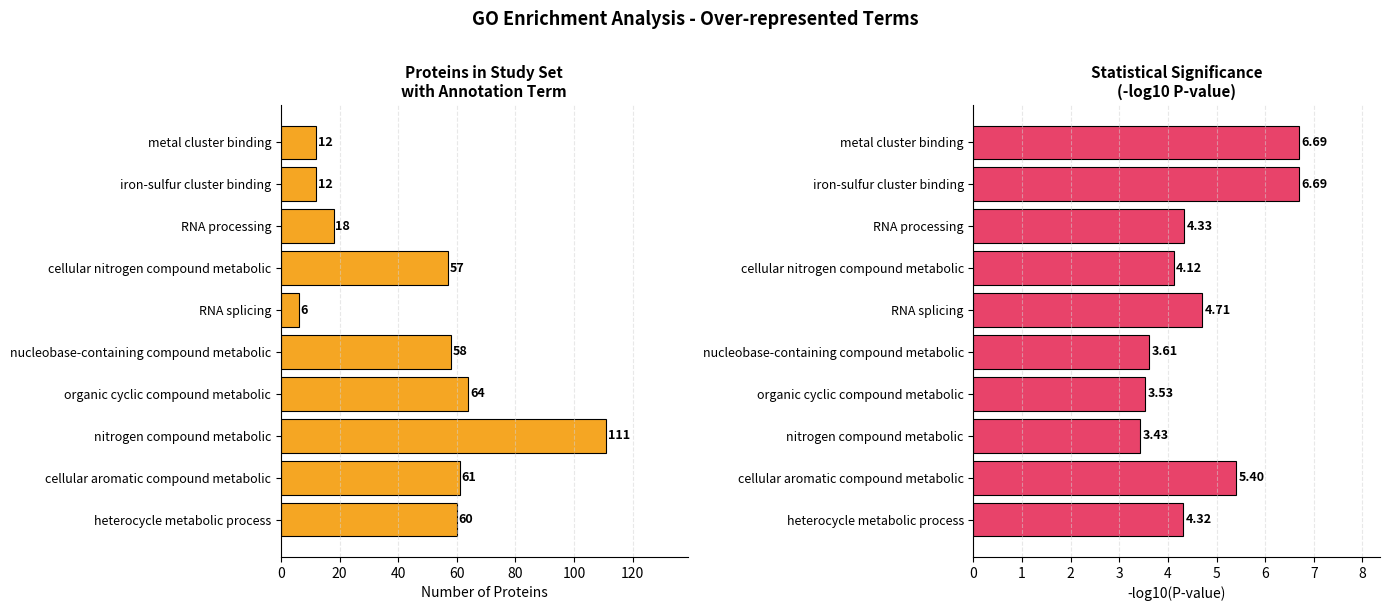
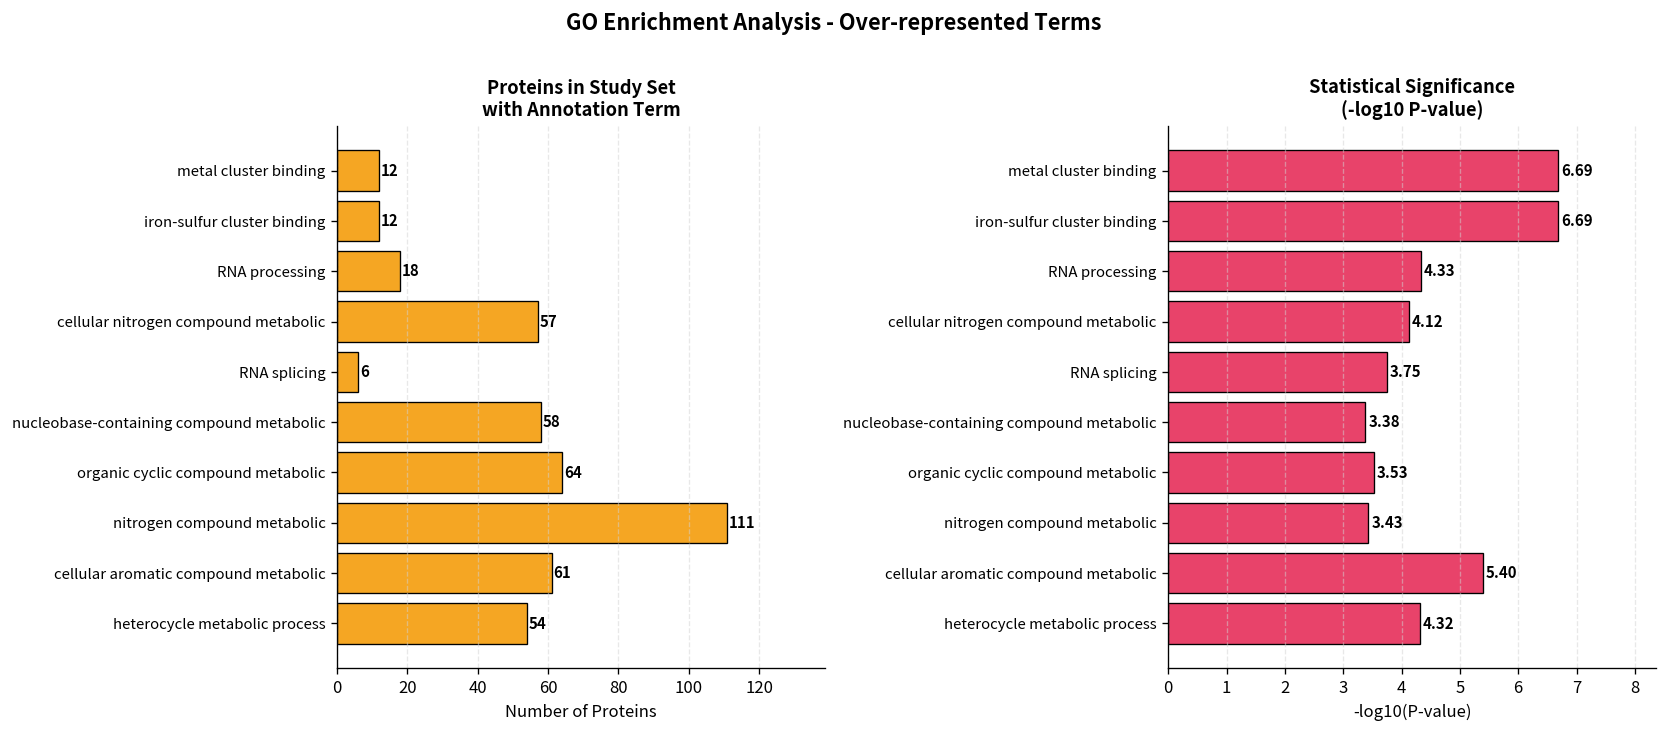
  {
    "Proteins in Study Set with Annotation Term": {
      "metal cluster binding": 12,
      "iron-sulfur cluster binding": 12,
      "RNA processing": 18,
      "cellular nitrogen compound metabolic": 57,
      "RNA splicing": 6,
      "nucleobase-containing compound metabolic": 58,
      "organic cyclic compound metabolic": 64,
      "nitrogen compound metabolic": 111,
      "cellular aromatic compound metabolic": 61,
-     "heterocycle metabolic process": 60
+     "heterocycle metabolic process": 54
    },
    "Statistical Significance (-log10 P-value)": {
      "metal cluster binding": 6.69,
      "iron-sulfur cluster binding": 6.69,
      "RNA processing": 4.33,
      "cellular nitrogen compound metabolic": 4.12,
-     "RNA splicing": 4.71,
-     "nucleobase-containing compound metabolic": 3.61,
+     "RNA splicing": 3.75,
+     "nucleobase-containing compound metabolic": 3.38,
      "organic cyclic compound metabolic": 3.53,
      "nitrogen compound metabolic": 3.43,
      "cellular aromatic compound metabolic": 5.40,
      "heterocycle metabolic process": 4.32
    }
  }
